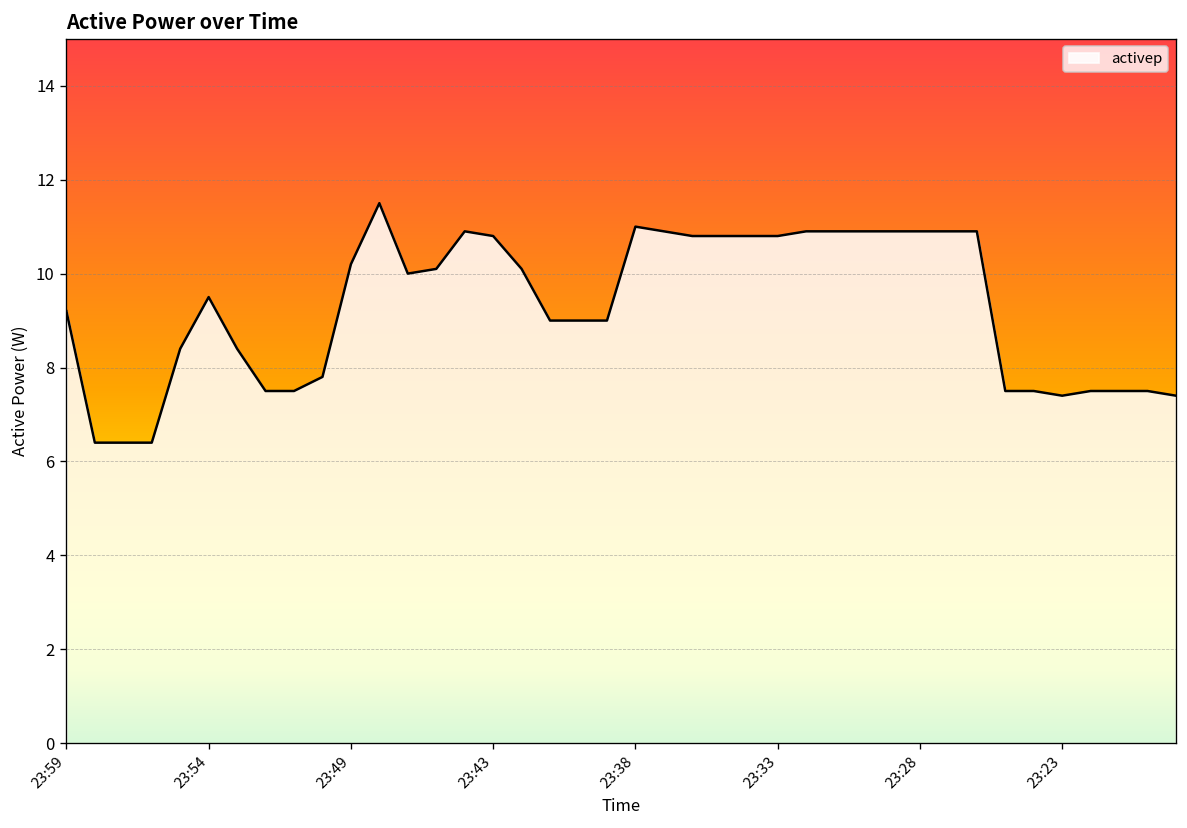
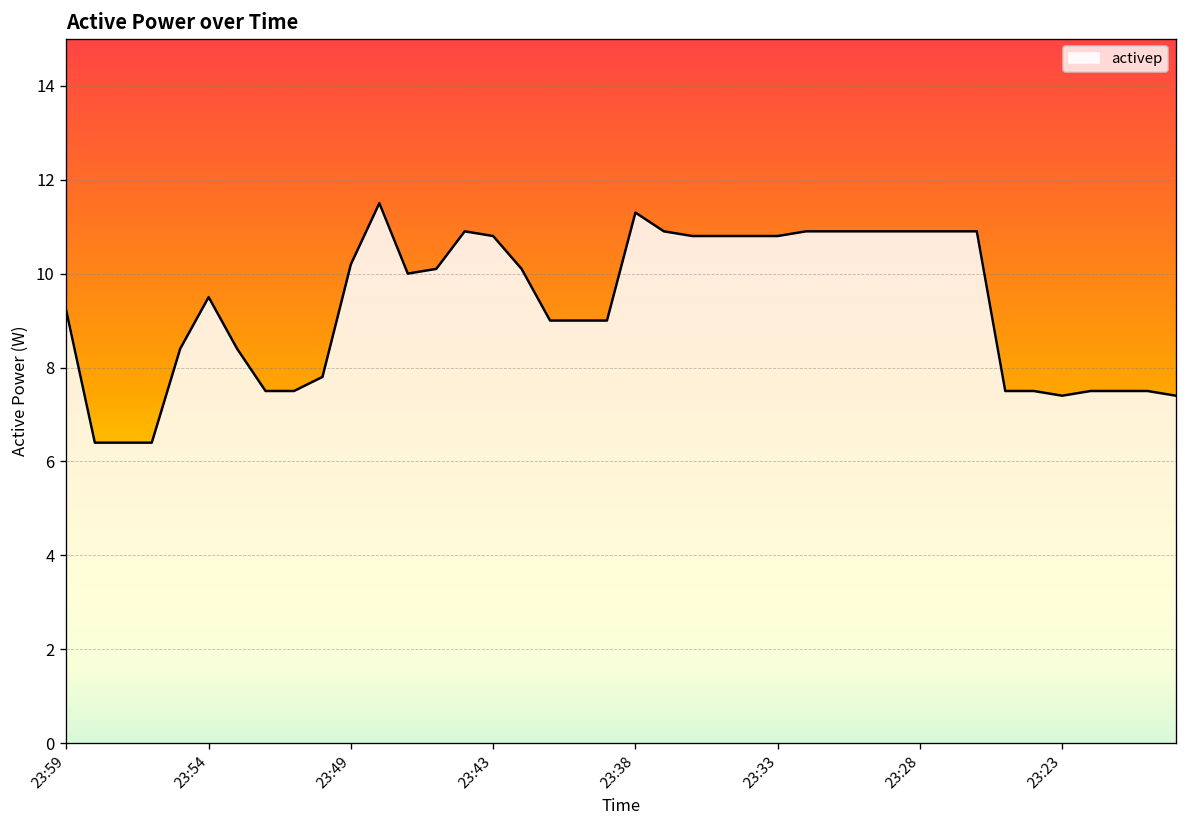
  {
    "23:59": 9.2,
    "23:54": 9.5,
    "23:49": 10.2,
    "23:43": 10.8,
-   "23:38": 11.0,
+   "23:38": 11.3,
    "23:33": 10.8,
    "23:28": 10.9,
    "23:23": 7.4
  }
